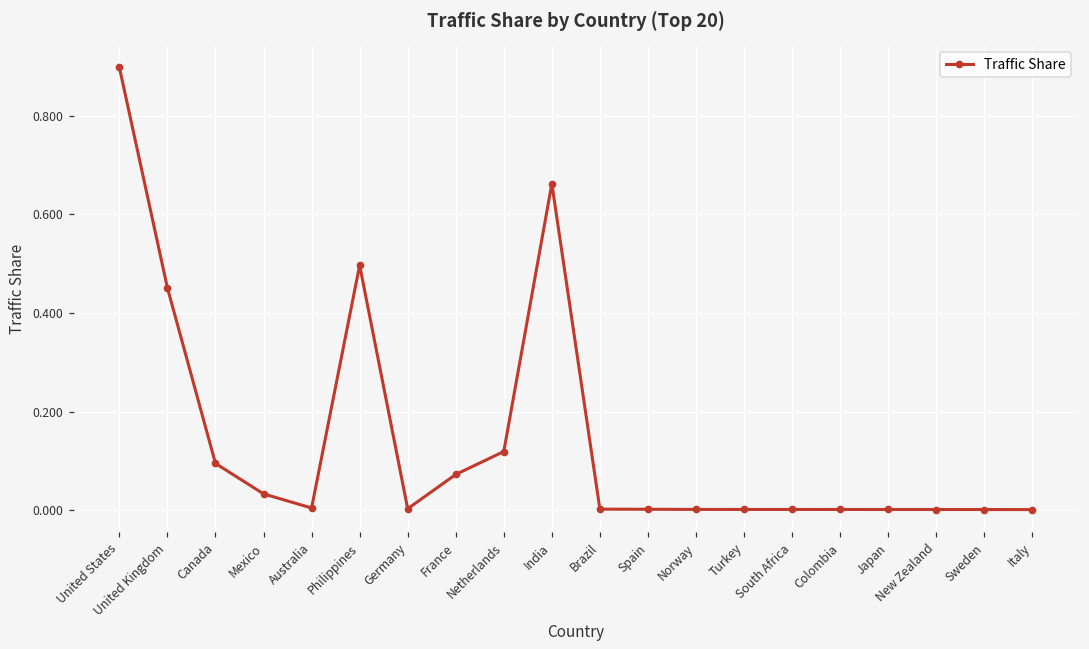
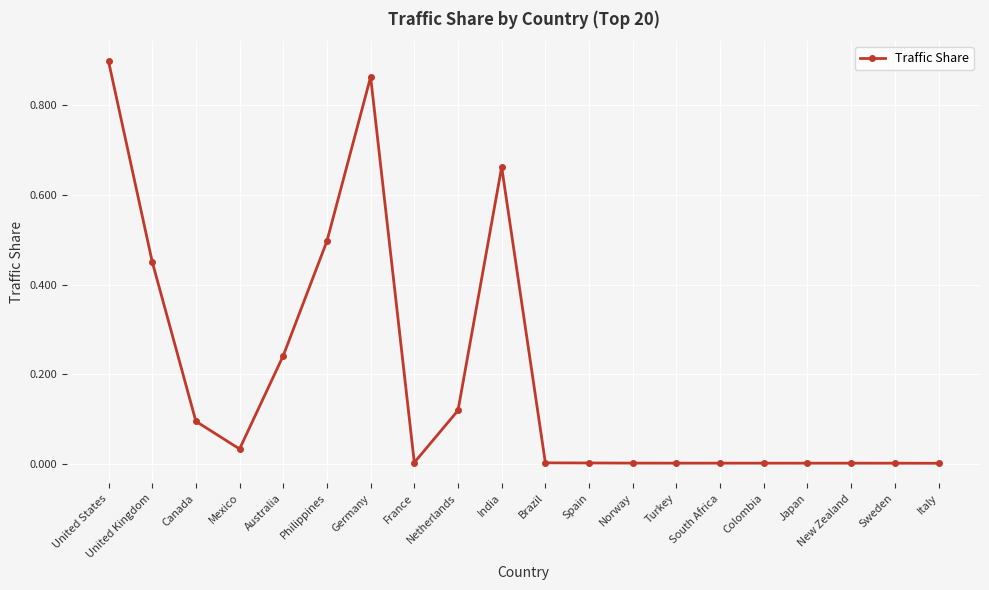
  {
    "United States": 0.90,
    "United Kingdom": 0.45,
    "Canada": 0.09,
    "Mexico": 0.03,
-   "Australia": 0.00,
+   "Australia": 0.24,
    "Philippines": 0.50,
-   "Germany": 0.00,
-   "France": 0.07,
+   "Germany": 0.86,
+   "France": 0.00,
    "Netherlands": 0.12,
    "India": 0.66,
    "Brazil": 0.00,
    "Spain": 0.00,
    "Norway": 0.00,
    "Turkey": 0.00,
    "South Africa": 0.00,
    "Colombia": 0.00,
    "Japan": 0.00,
    "New Zealand": 0.00,
    "Sweden": 0.00,
    "Italy": 0.00
  }
